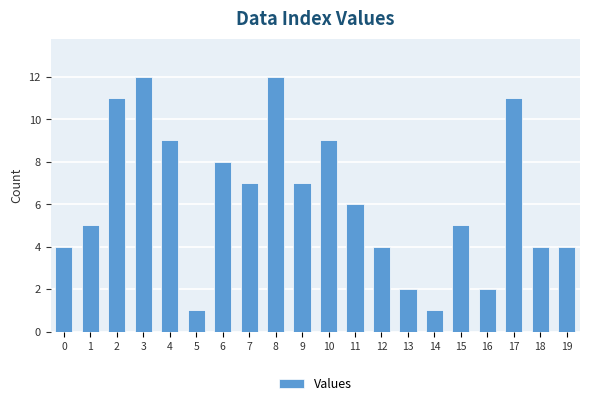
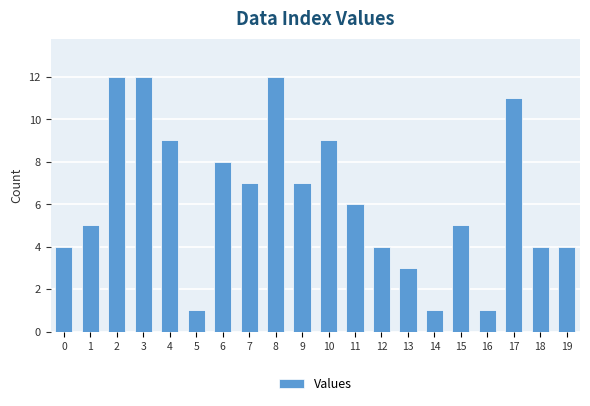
  {
    "0": 4,
    "1": 5,
-   "2": 11,
+   "2": 12,
    "3": 12,
    "4": 9,
    "5": 1,
    "6": 8,
    "7": 7,
    "8": 12,
    "9": 7,
    "10": 9,
    "11": 6,
    "12": 4,
-   "13": 2,
+   "13": 3,
    "14": 1,
    "15": 5,
-   "16": 2,
+   "16": 1,
    "17": 11,
    "18": 4,
    "19": 4
  }
